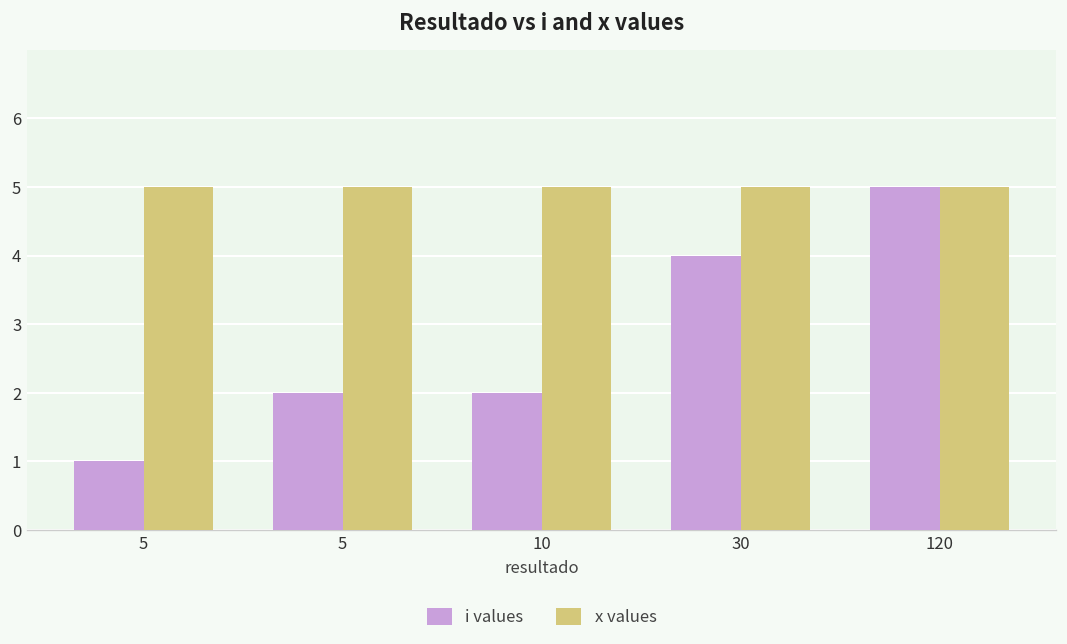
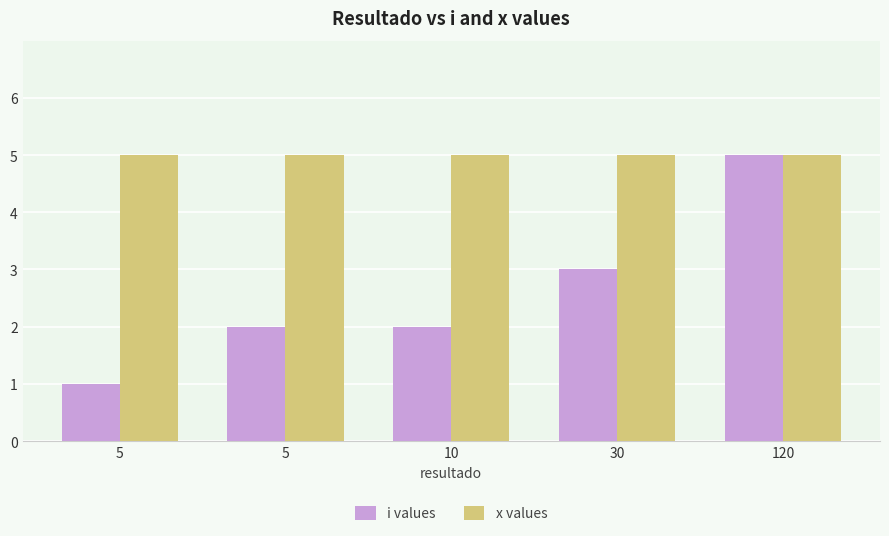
  {
    "i values": {
      "10": 2,
-     "30": 4,
+     "30": 3,
      "120": 5
    },
    "x values": {
      "10": 5,
      "30": 5,
      "120": 5
    }
  }
